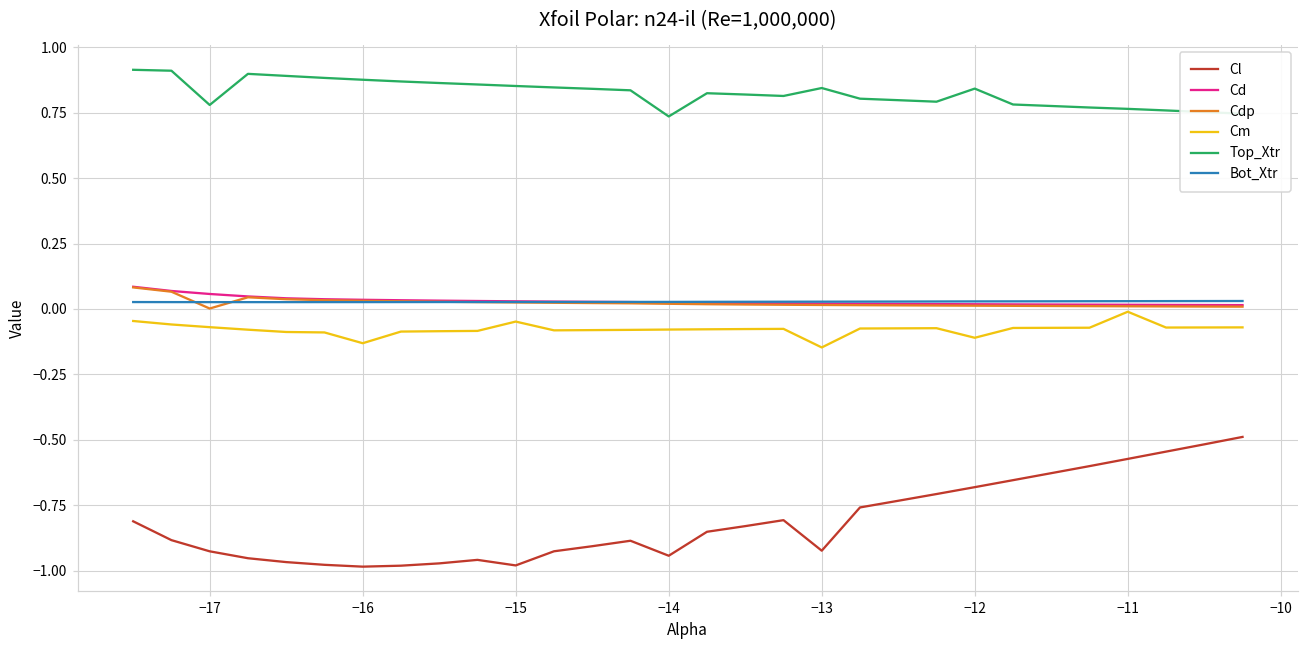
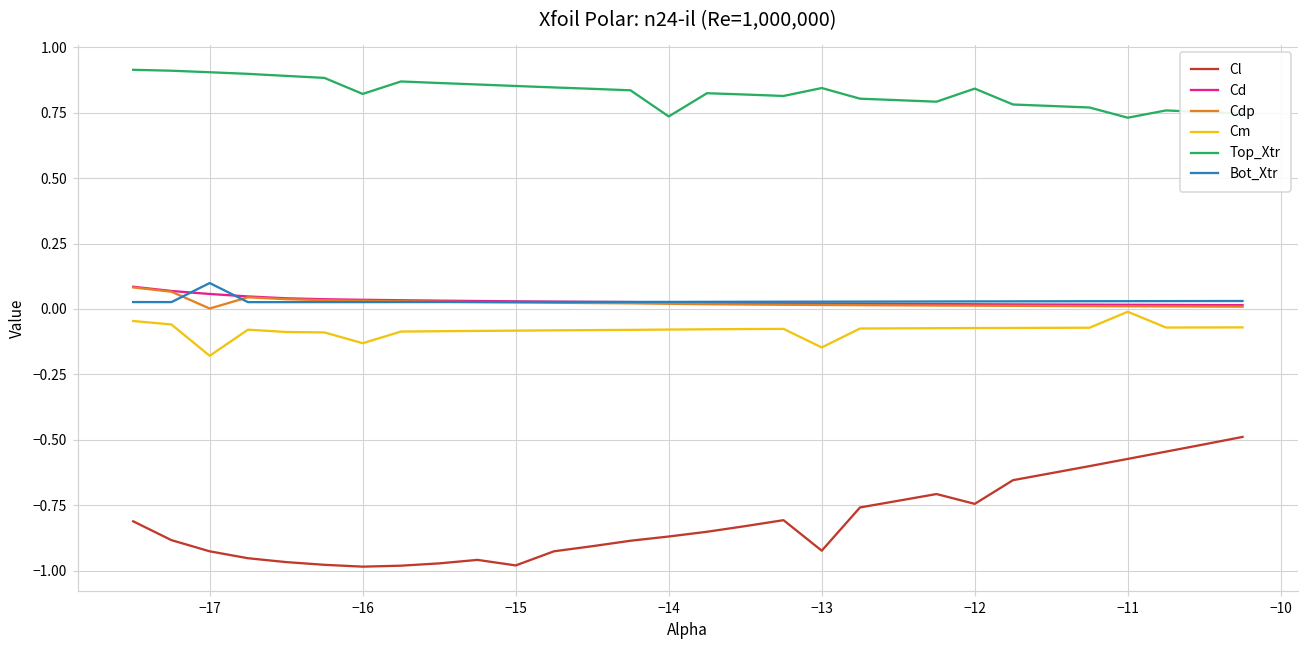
  {
    "Cl": {
      "−17": -0.93,
      "−16": -0.98,
      "−15": -0.98,
-     "−14": -0.94,
+     "−14": -0.87,
      "−13": -0.92,
-     "−12": -0.68,
+     "−12": -0.75,
      "−11": -0.57
    },
    "Cd": {
      "−17": 0.06
    },
    "Cdp": {
      "−17": 0.00
    },
    "Cm": {
-     "−17": -0.07,
+     "−17": -0.18,
      "−16": -0.13,
-     "−15": -0.05,
+     "−15": -0.08,
      "−14": -0.08,
      "−13": -0.15,
-     "−12": -0.11,
+     "−12": -0.07,
      "−11": -0.01
    },
    "Top_Xtr": {
-     "−17": 0.78,
-     "−16": 0.88,
+     "−17": 0.90,
+     "−16": 0.82,
      "−15": 0.85,
      "−14": 0.74,
      "−13": 0.84,
      "−12": 0.84,
-     "−11": 0.76
+     "−11": 0.73
    },
    "Bot_Xtr": {
-     "−17": 0.03,
+     "−17": 0.10,
      "−12": 0.03,
      "−11": 0.03
    }
  }
